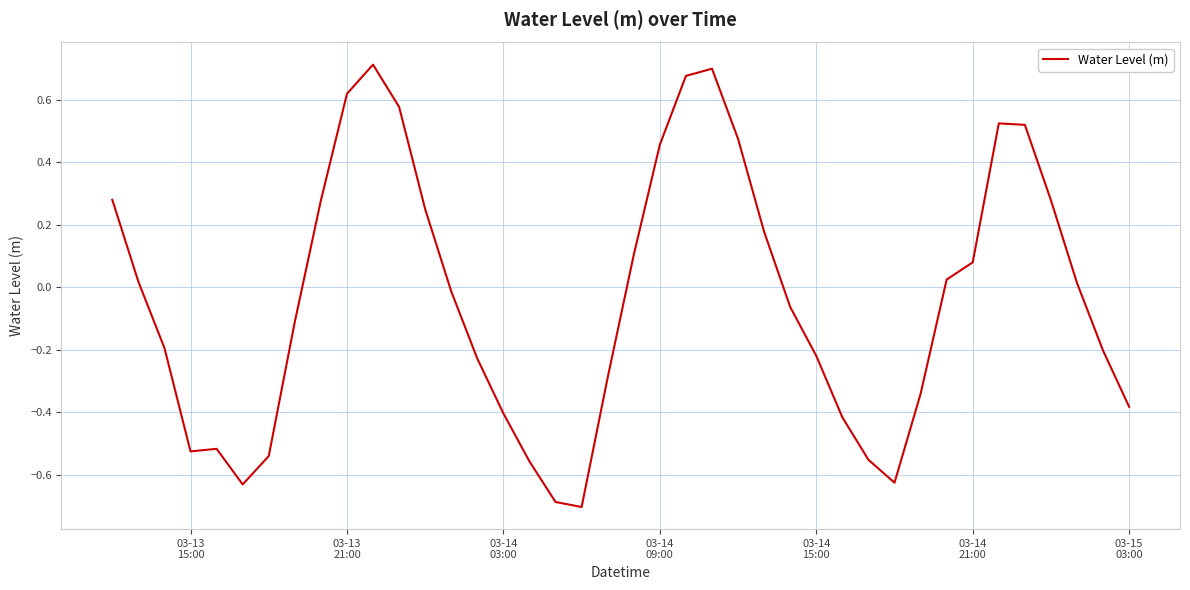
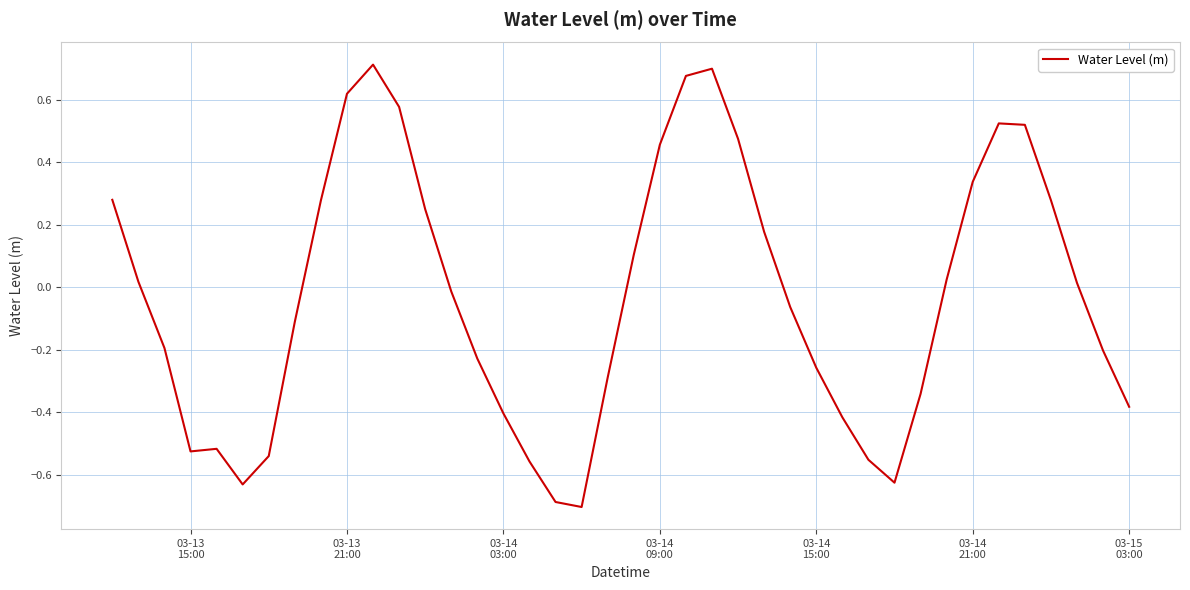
  {
    "03-13 15:00": -0.53,
    "03-13 21:00": 0.62,
    "03-14 03:00": -0.40,
    "03-14 09:00": 0.46,
-   "03-14 15:00": -0.22,
-   "03-14 21:00": 0.08,
+   "03-14 15:00": -0.26,
+   "03-14 21:00": 0.34,
    "03-15 03:00": -0.38
  }
